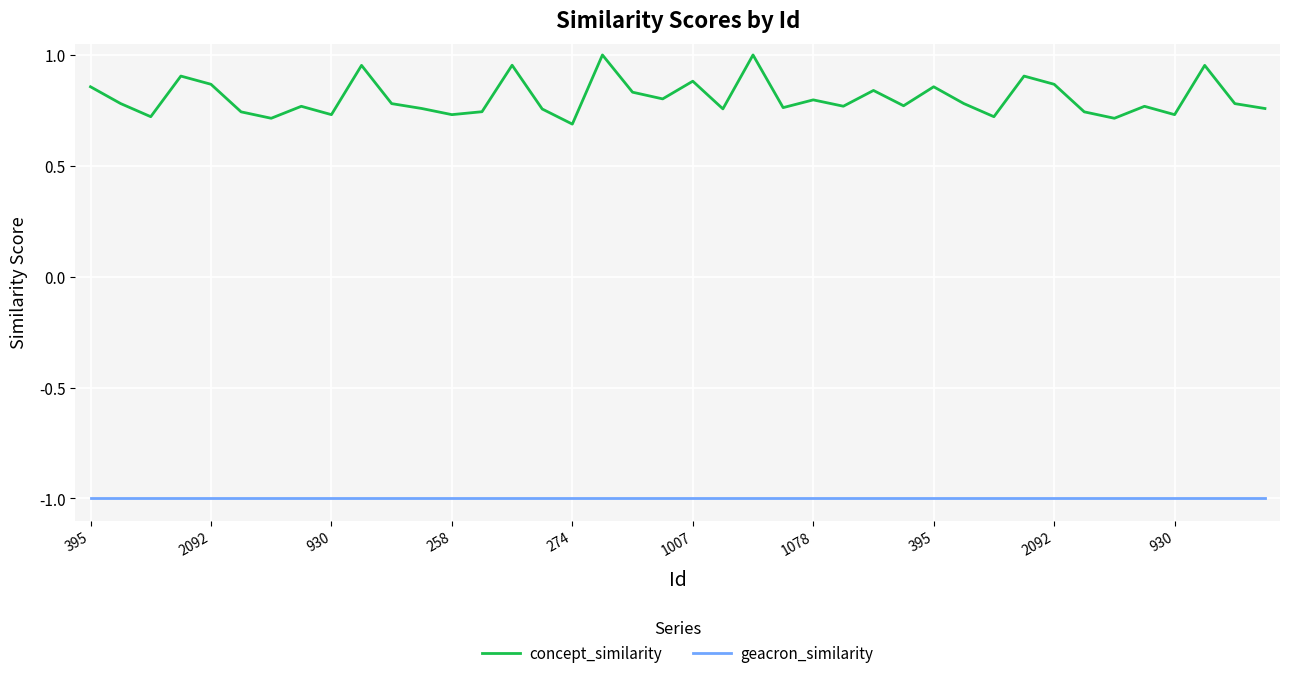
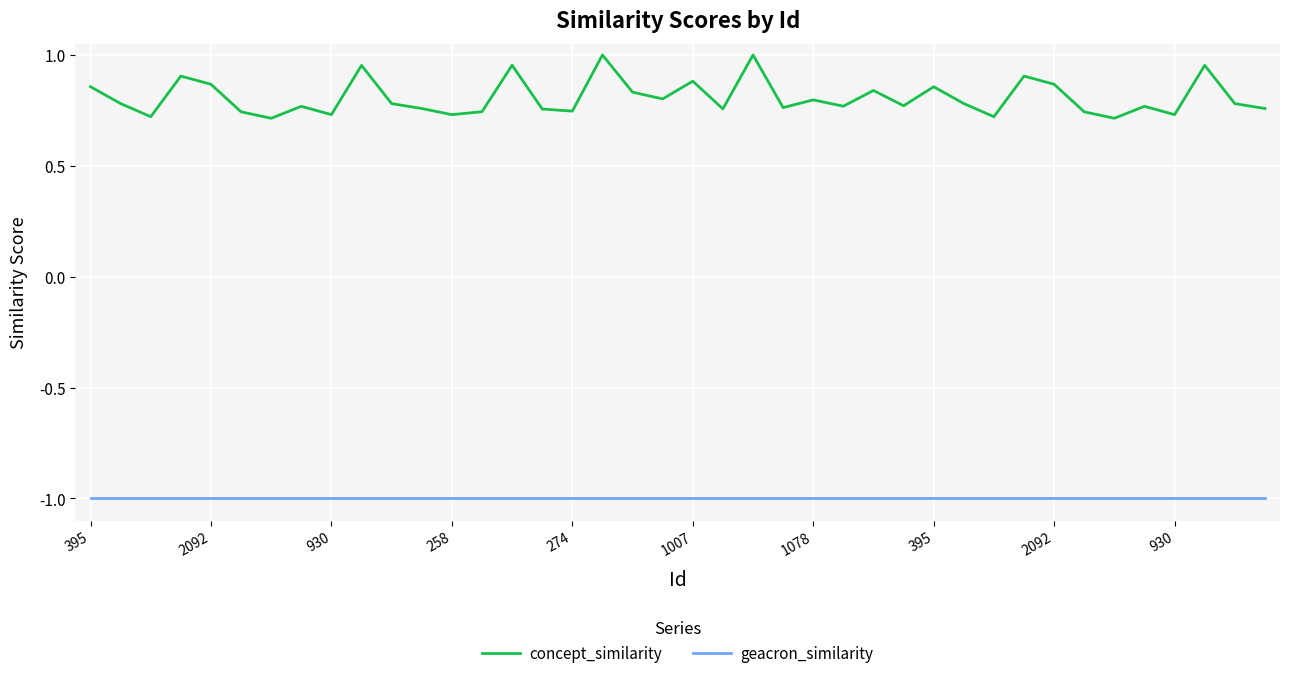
  {
    "concept_similarity": {
      "258": 0.73,
-     "274": 0.69,
+     "274": 0.75,
      "1007": 0.88,
      "1078": 0.80
    },
    "geacron_similarity": {
      "258": -1.00,
      "274": -1.00,
      "1007": -1.00,
      "1078": -1.00
    }
  }
